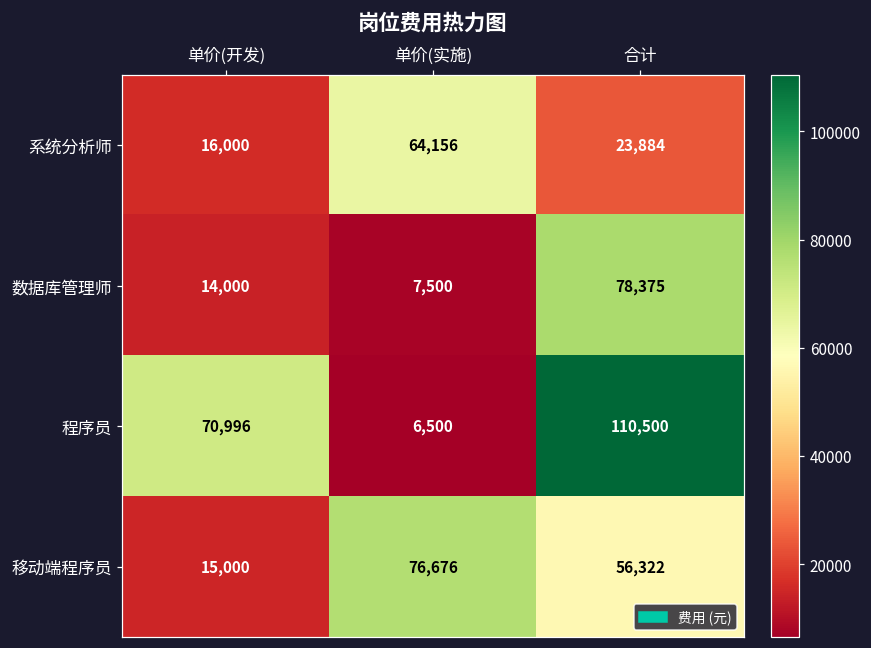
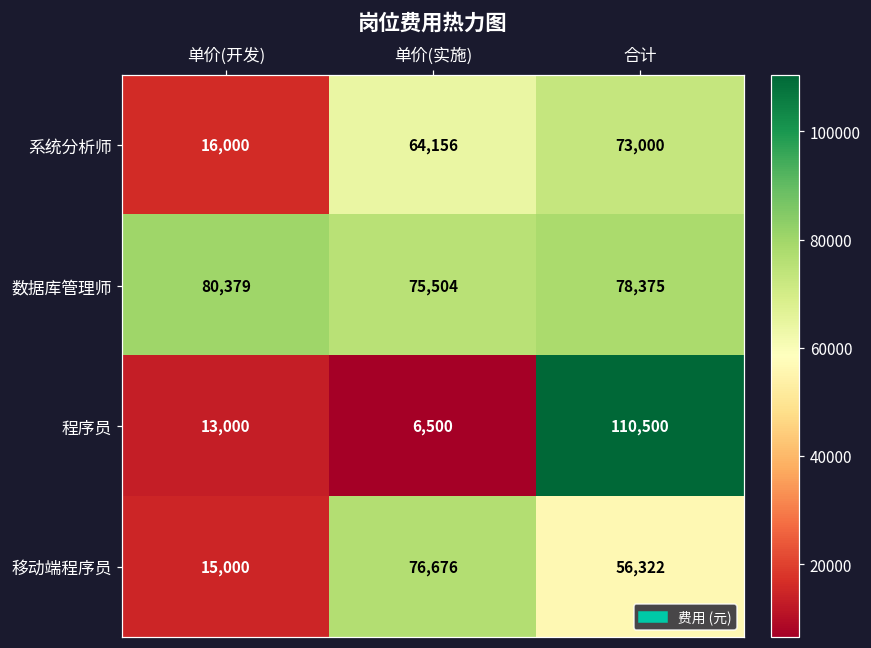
  {
    "系统分析师": {
      "单价(开发)": "16,000",
      "单价(实施)": "64,156",
-     "合计": "23,884"
+     "合计": "73,000"
    },
    "数据库管理师": {
-     "单价(开发)": "14,000",
-     "单价(实施)": "7,500",
+     "单价(开发)": "80,379",
+     "单价(实施)": "75,504",
      "合计": "78,375"
    },
    "程序员": {
-     "单价(开发)": "70,996",
+     "单价(开发)": "13,000",
      "单价(实施)": "6,500",
      "合计": "110,500"
    },
    "移动端程序员": {
      "单价(开发)": "15,000",
      "单价(实施)": "76,676",
      "合计": "56,322"
    }
  }
